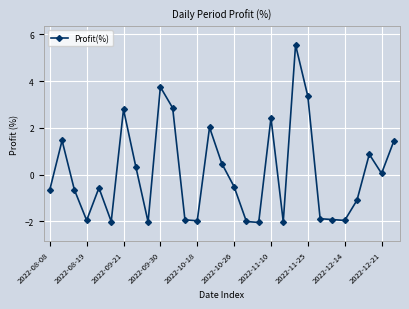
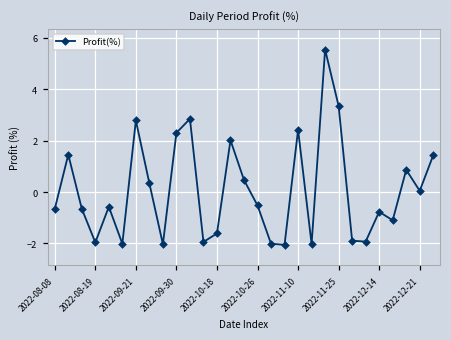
  {
    "2022-08-08": -0.7,
    "2022-08-19": -2.0,
    "2022-09-21": 2.8,
-   "2022-09-30": 3.7,
-   "2022-10-18": -2.0,
+   "2022-09-30": 2.3,
+   "2022-10-18": -1.6,
    "2022-10-26": -0.5,
    "2022-11-10": 2.4,
    "2022-11-25": 3.4,
-   "2022-12-14": -2.0,
+   "2022-12-14": -0.8,
    "2022-12-21": 0.0
  }
